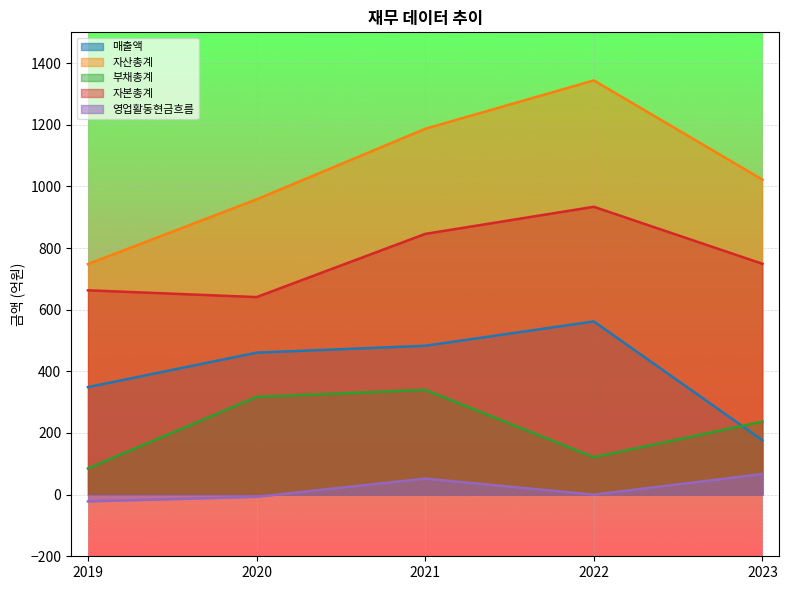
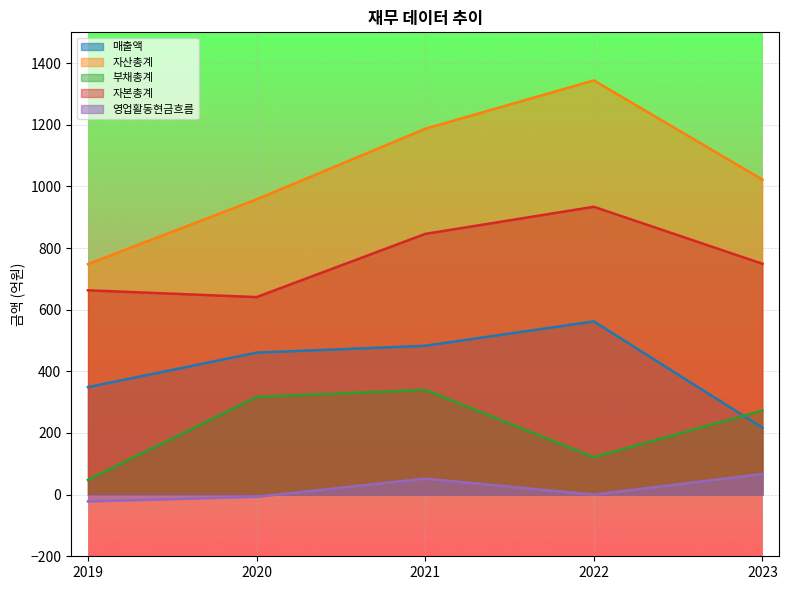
  {
    "매출액": {
      "2019": 350,
      "2020": 460,
      "2021": 480,
      "2022": 560,
-     "2023": 180
+     "2023": 220
    },
    "자산총계": {
      "2019": 750,
      "2020": 960,
      "2021": 1190,
      "2022": 1340,
      "2023": 1020
    },
    "부채총계": {
-     "2019": 90,
+     "2019": 50,
      "2020": 320,
      "2021": 340,
      "2022": 120,
-     "2023": 240
+     "2023": 270
    },
    "자본총계": {
      "2019": 660,
      "2020": 640,
      "2021": 850,
      "2022": 930,
      "2023": 750
    }
  }
